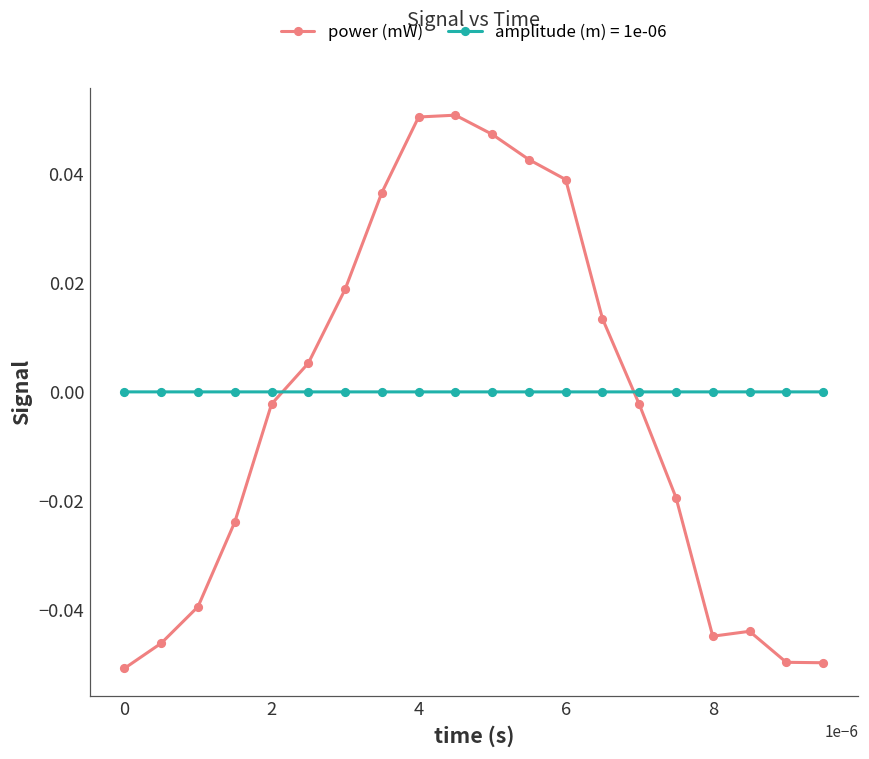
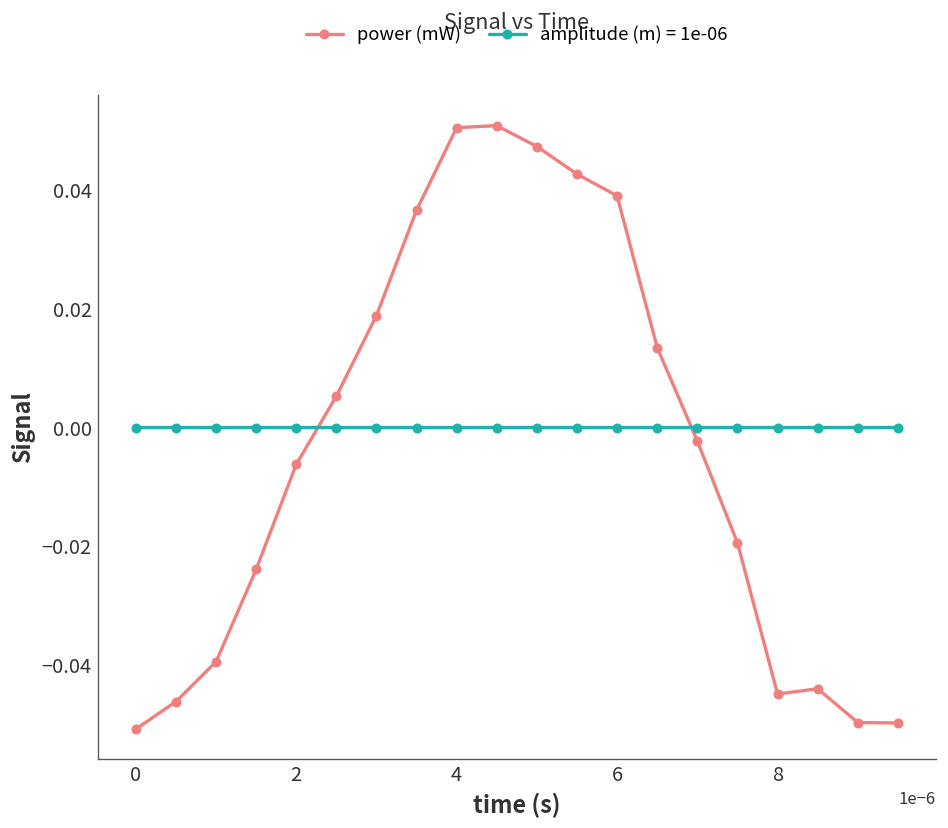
  {
    "power (mW)": {
      "0": -0.051,
-     "2": -0.002,
+     "2": -0.006,
      "4": 0.050,
      "6": 0.039,
      "8": -0.045
    },
    "amplitude (m) = 1e-06": {
      "0": 0.000,
      "2": 0.000,
      "4": 0.000,
      "6": 0.000,
      "8": 0.000
    }
  }
